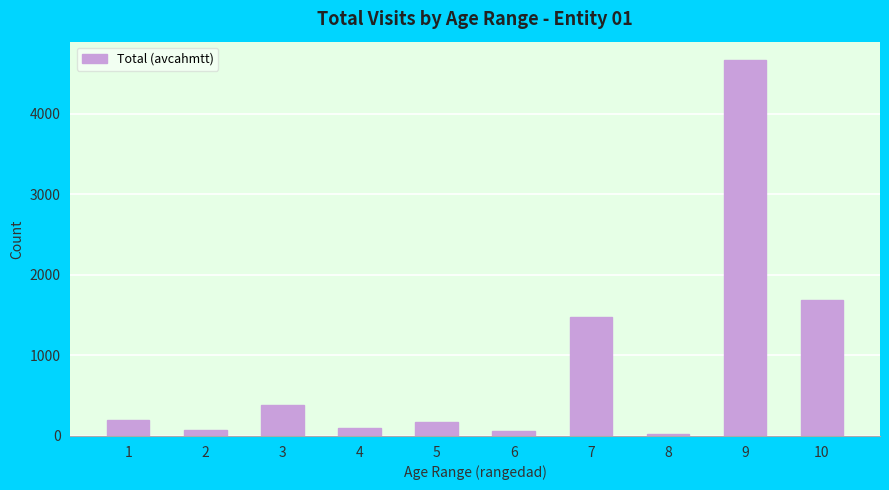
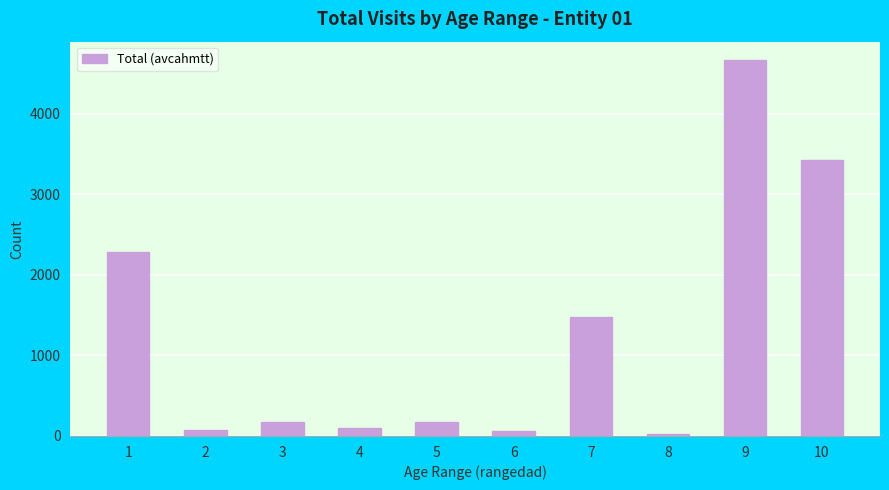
  {
-   "1": 200,
+   "1": 2300,
    "2": 100,
-   "3": 400,
+   "3": 200,
    "4": 100,
    "5": 200,
    "6": 100,
    "7": 1500,
    "9": 4700,
-   "10": 1700
+   "10": 3400
  }
